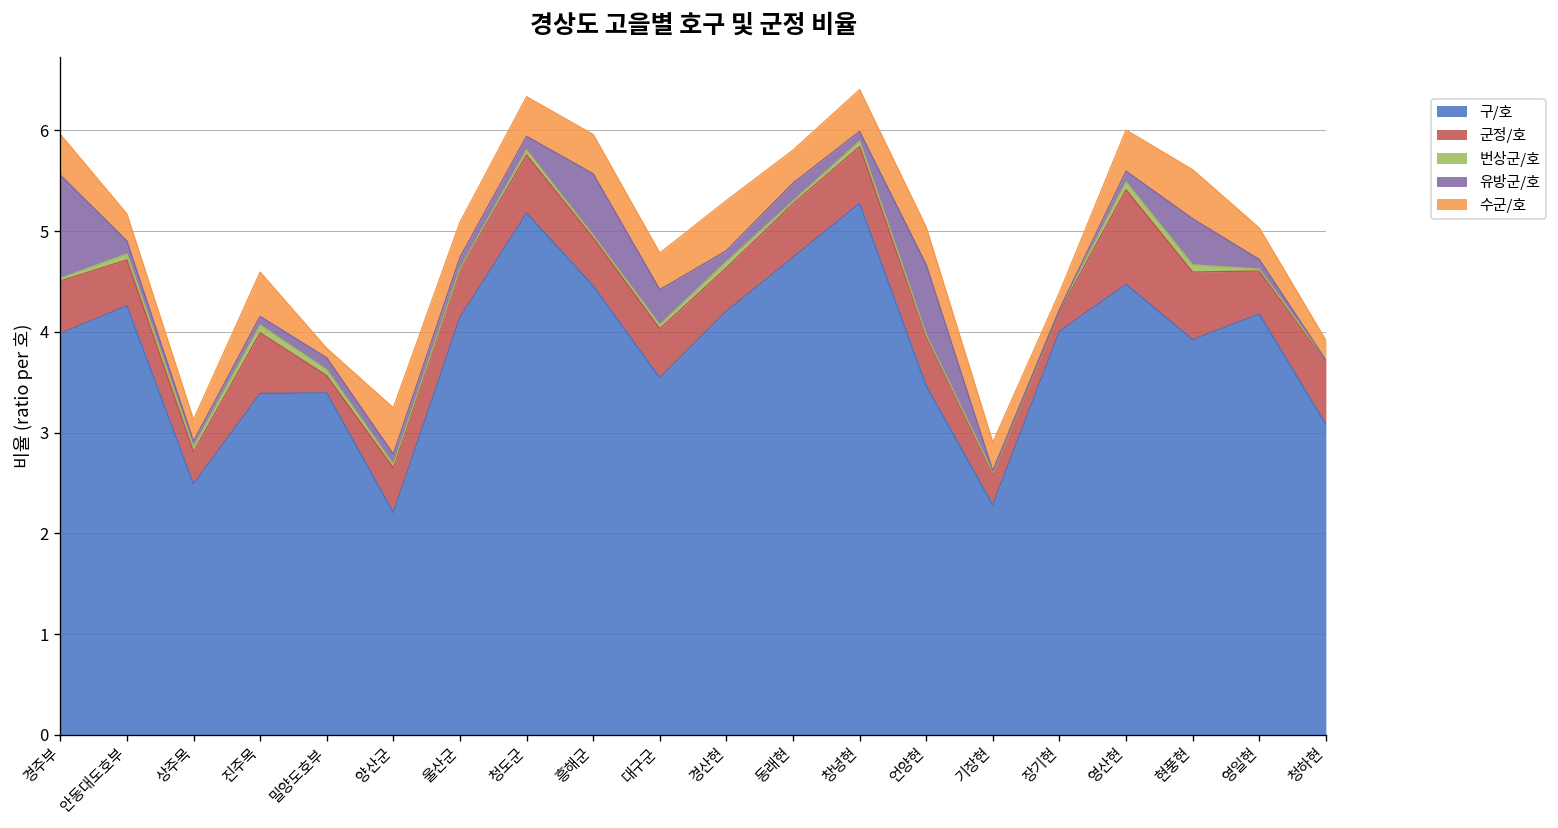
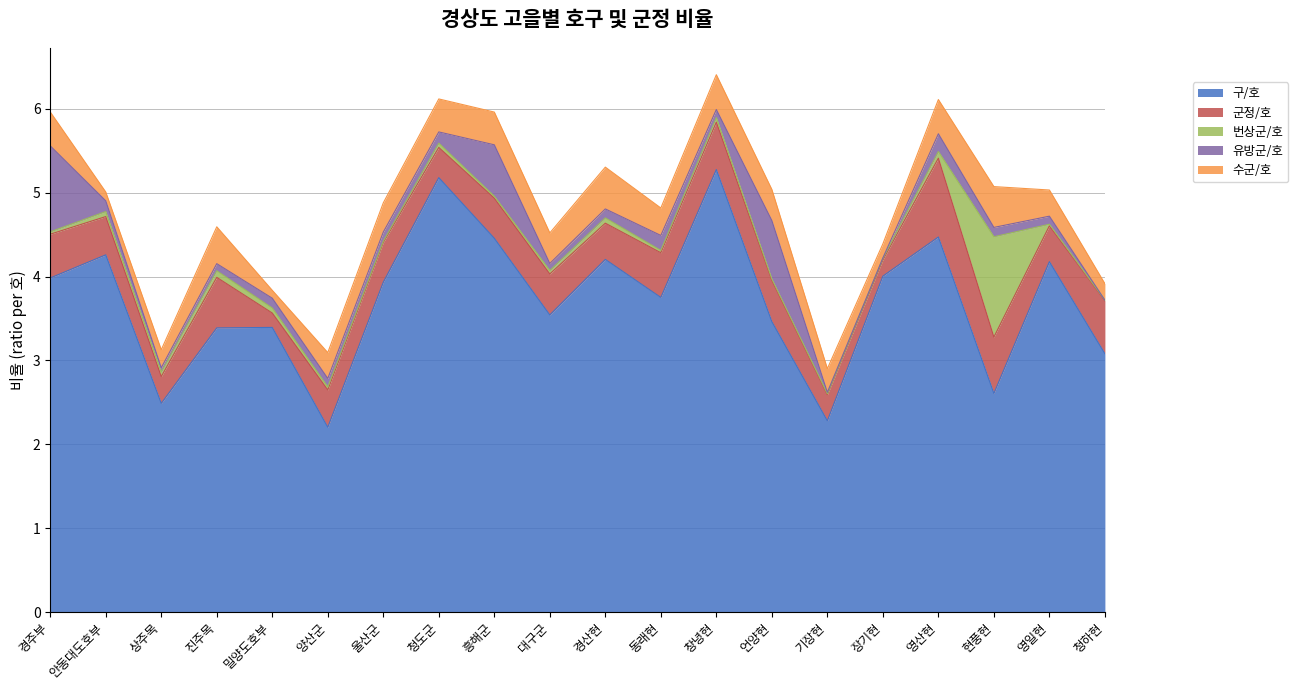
  {
    "구/호": {
      "경주부": 4.0,
      "안동대도호부": 4.3,
      "상주목": 2.5,
      "진주목": 3.4,
      "밀양도호부": 3.4,
      "양산군": 2.2,
-     "울산군": 4.1,
+     "울산군": 3.9,
      "청도군": 5.2,
      "흥해군": 4.5,
      "대구군": 3.5,
      "경산현": 4.2,
-     "동래현": 4.7,
+     "동래현": 3.8,
      "창녕현": 5.3,
      "언양현": 3.5,
      "기장현": 2.3,
      "장기현": 4.0,
      "영산현": 4.5,
-     "현풍현": 3.9,
+     "현풍현": 2.6,
      "영일현": 4.2,
      "청하현": 3.1
    },
    "군정/호": {
      "안동대도호부": 0.5,
      "상주목": 0.3,
      "진주목": 0.6,
      "밀양도호부": 0.2,
      "양산군": 0.4,
-     "청도군": 0.6,
+     "청도군": 0.4,
      "대구군": 0.5,
      "경산현": 0.4,
      "창녕현": 0.6,
      "영산현": 0.9,
      "현풍현": 0.7
    },
    "번상군/호": {
      "안동대도호부": 0.1,
      "상주목": 0.1,
      "진주목": 0.1,
      "밀양도호부": 0.1,
      "양산군": 0.0,
      "청도군": 0.1,
      "대구군": 0.0,
      "경산현": 0.1,
      "창녕현": 0.1,
      "영산현": 0.1,
-     "현풍현": 0.1
+     "현풍현": 1.2
    },
    "유방군/호": {
      "경주부": 1.0,
      "안동대도호부": 0.1,
      "상주목": 0.1,
      "진주목": 0.1,
      "밀양도호부": 0.1,
      "양산군": 0.1,
      "울산군": 0.1,
      "청도군": 0.1,
      "흥해군": 0.6,
-     "대구군": 0.3,
+     "대구군": 0.1,
      "경산현": 0.1,
      "동래현": 0.2,
      "창녕현": 0.1,
      "언양현": 0.7,
-     "영산현": 0.1,
-     "현풍현": 0.5,
+     "영산현": 0.2,
+     "현풍현": 0.1,
      "영일현": 0.1
    },
    "수군/호": {
      "경주부": 0.4,
-     "안동대도호부": 0.3,
+     "안동대도호부": 0.1,
      "상주목": 0.2,
      "진주목": 0.4,
      "밀양도호부": 0.1,
-     "양산군": 0.5,
+     "양산군": 0.3,
      "울산군": 0.3,
      "청도군": 0.4,
      "흥해군": 0.4,
      "대구군": 0.4,
      "경산현": 0.5,
      "동래현": 0.3,
      "창녕현": 0.4,
      "언양현": 0.4,
      "기장현": 0.3,
      "장기현": 0.2,
      "영산현": 0.4,
      "현풍현": 0.5,
      "영일현": 0.3,
      "청하현": 0.2
    }
  }
